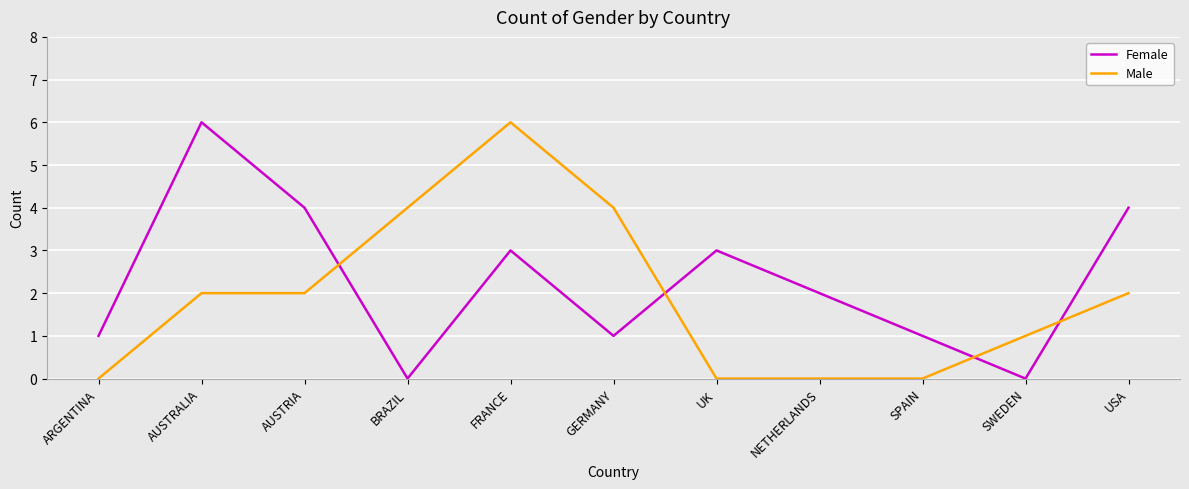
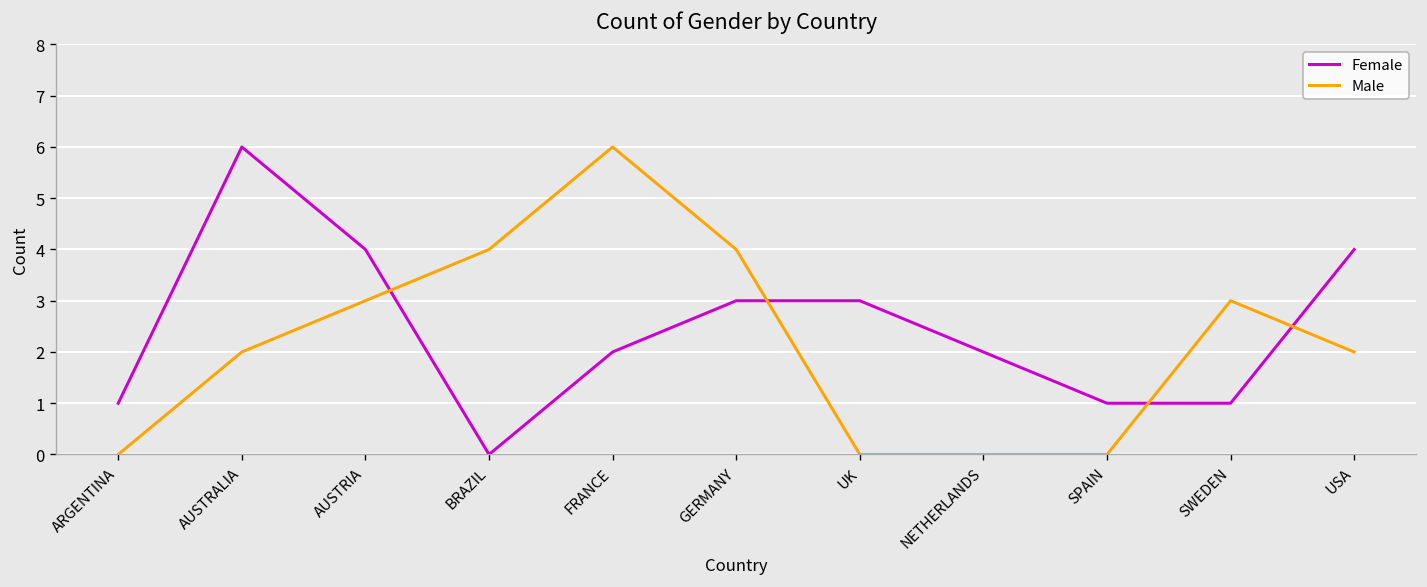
  {
    "Female": {
      "ARGENTINA": 1,
      "AUSTRALIA": 6,
      "AUSTRIA": 4,
      "BRAZIL": 0,
-     "FRANCE": 3,
-     "GERMANY": 1,
+     "FRANCE": 2,
+     "GERMANY": 3,
      "UK": 3,
      "NETHERLANDS": 2,
      "SPAIN": 1,
-     "SWEDEN": 0,
+     "SWEDEN": 1,
      "USA": 4
    },
    "Male": {
      "ARGENTINA": 0,
      "AUSTRALIA": 2,
-     "AUSTRIA": 2,
+     "AUSTRIA": 3,
      "BRAZIL": 4,
      "FRANCE": 6,
      "GERMANY": 4,
      "UK": 0,
      "NETHERLANDS": 0,
      "SPAIN": 0,
-     "SWEDEN": 1,
+     "SWEDEN": 3,
      "USA": 2
    }
  }
